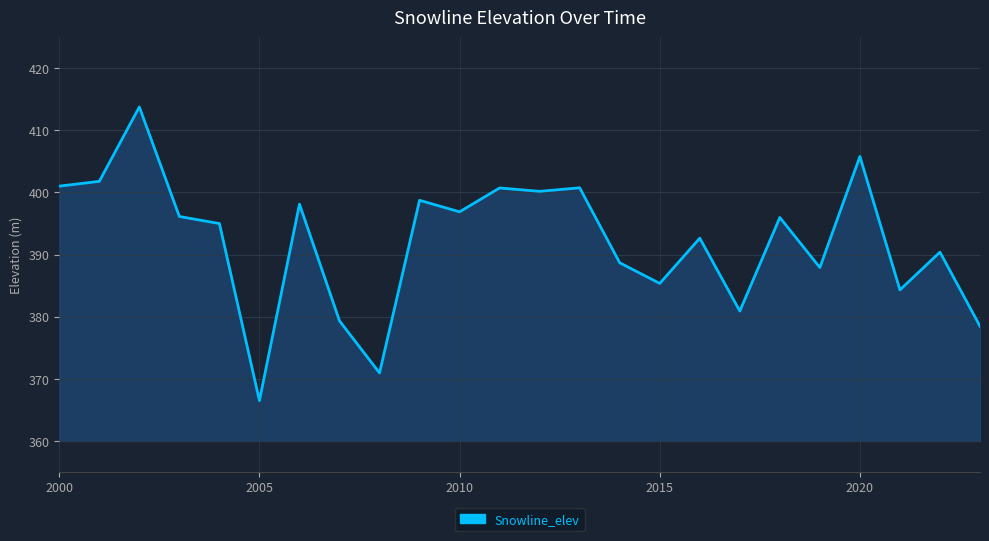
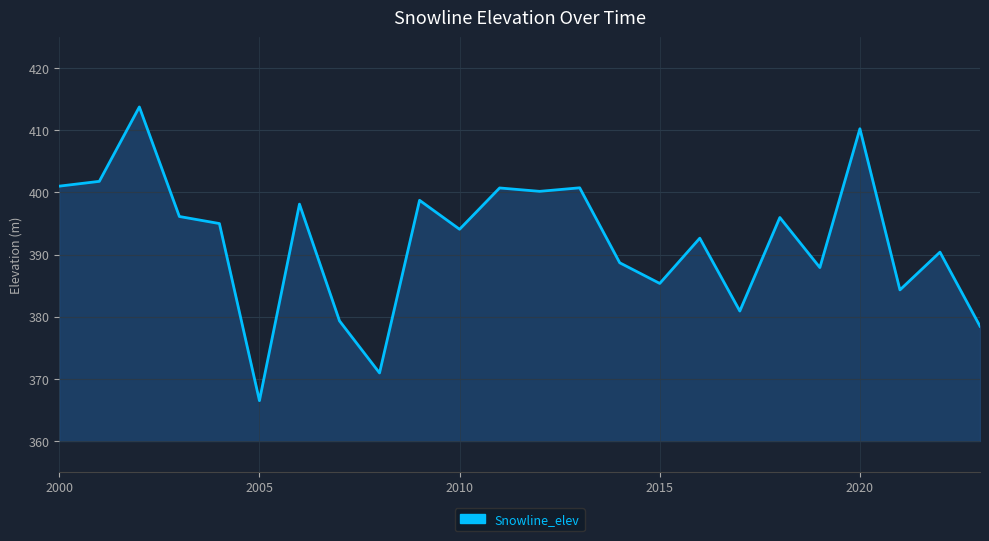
  {
    "2000": 401,
    "2005": 366,
-   "2010": 397,
+   "2010": 394,
    "2015": 385,
-   "2020": 406
+   "2020": 410
  }
